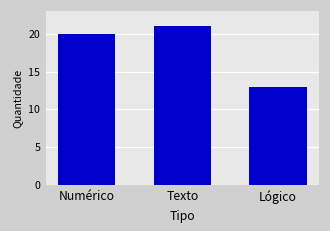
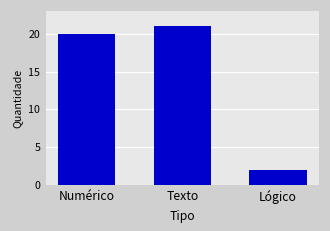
  {
    "Numérico": 20,
    "Texto": 21,
-   "Lógico": 13
+   "Lógico": 2
  }
